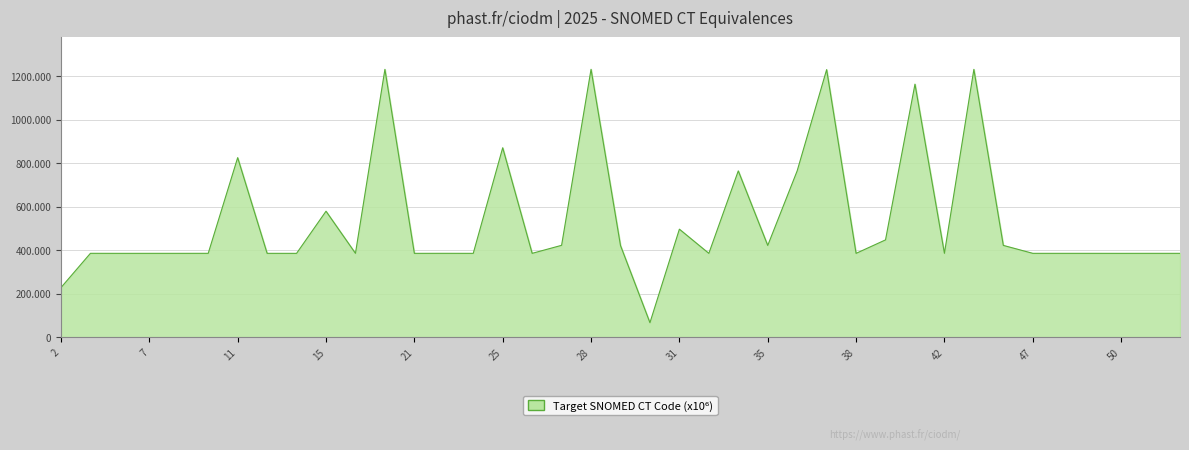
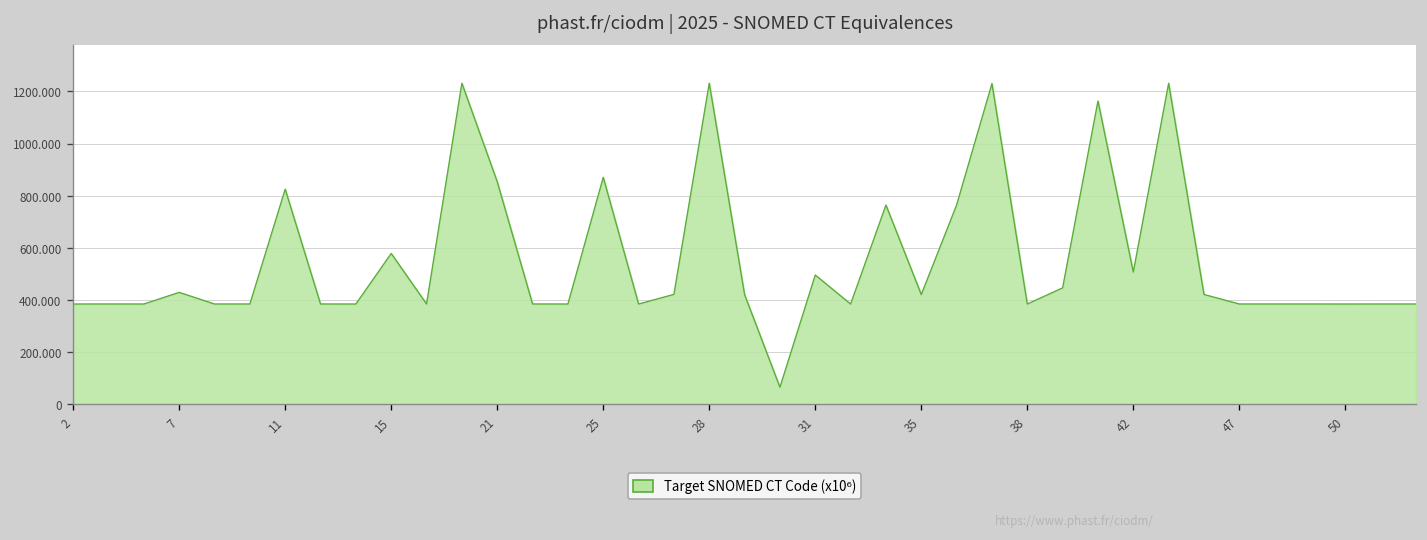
  {
-   "2": 230,
-   "7": 390,
+   "2": 390,
+   "7": 430,
    "11": 830,
    "15": 580,
-   "21": 390,
+   "21": 850,
    "25": 870,
    "28": 1230,
    "31": 500,
    "35": 420,
    "38": 390,
-   "42": 390,
+   "42": 510,
    "47": 390,
    "50": 390
  }
